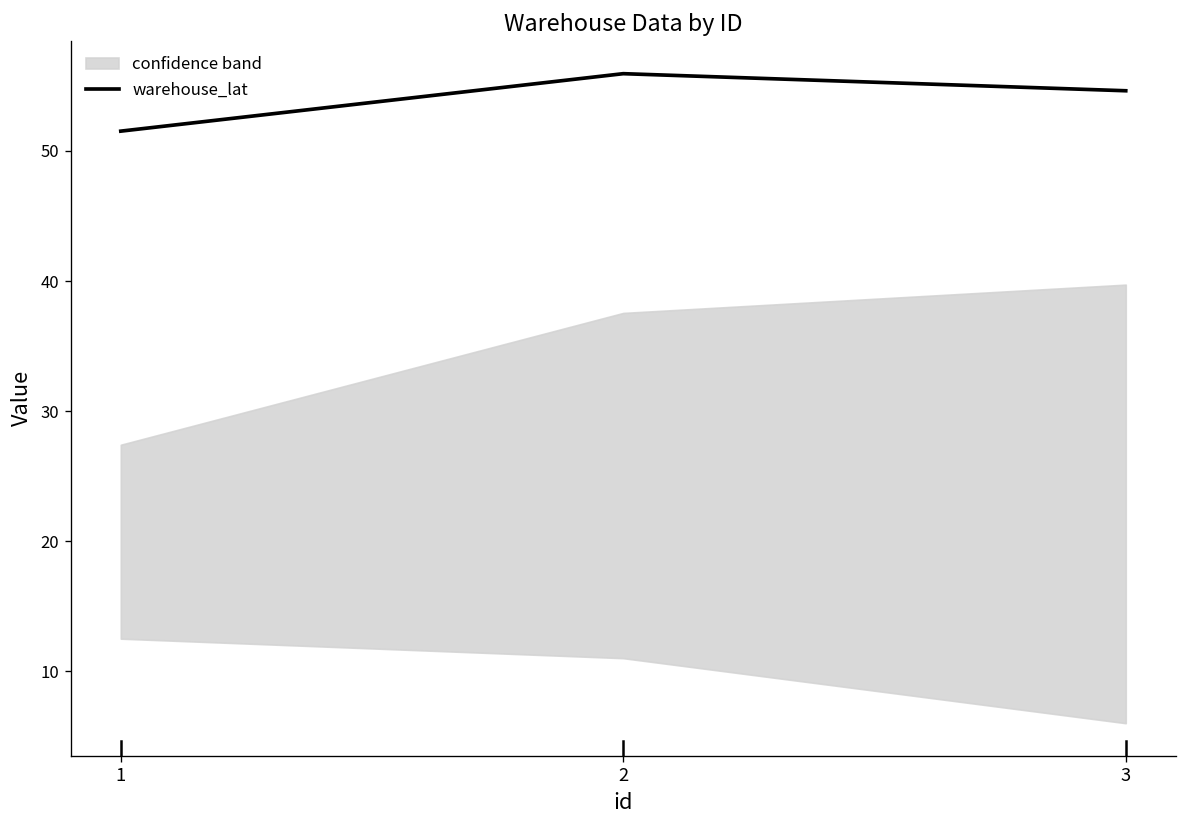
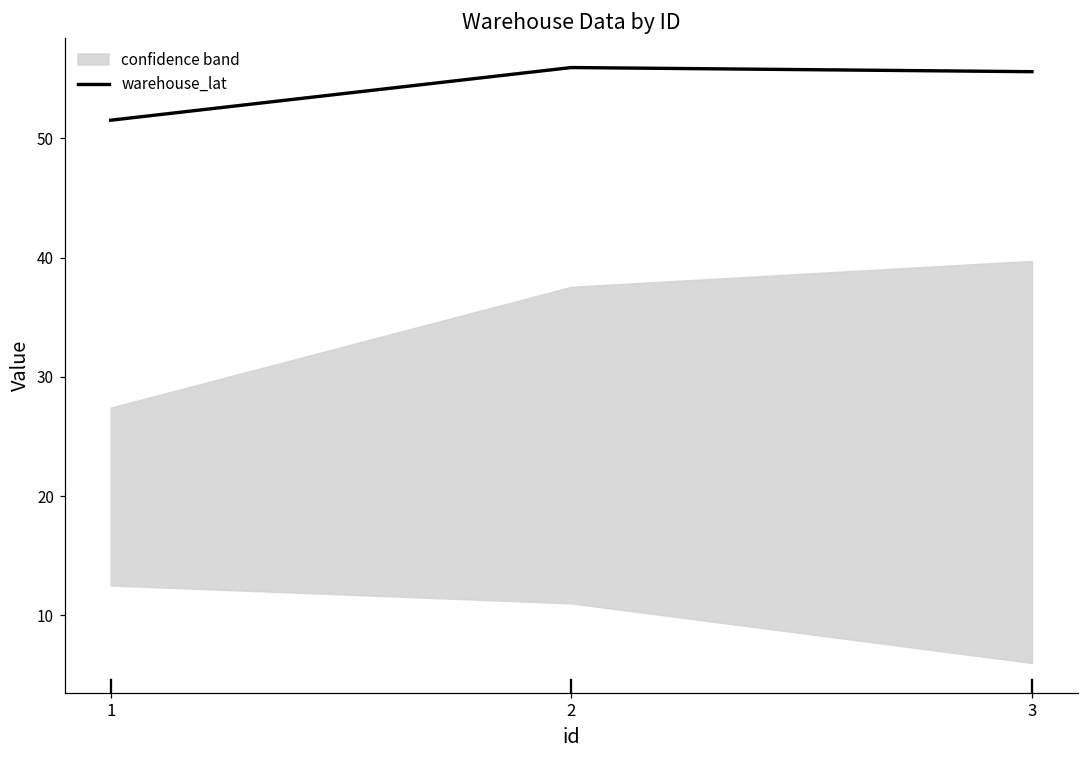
  {
    "warehouse_lat": {
      "1": 51.5,
      "2": 55.9,
-     "3": 54.6
+     "3": 55.6
    }
  }
